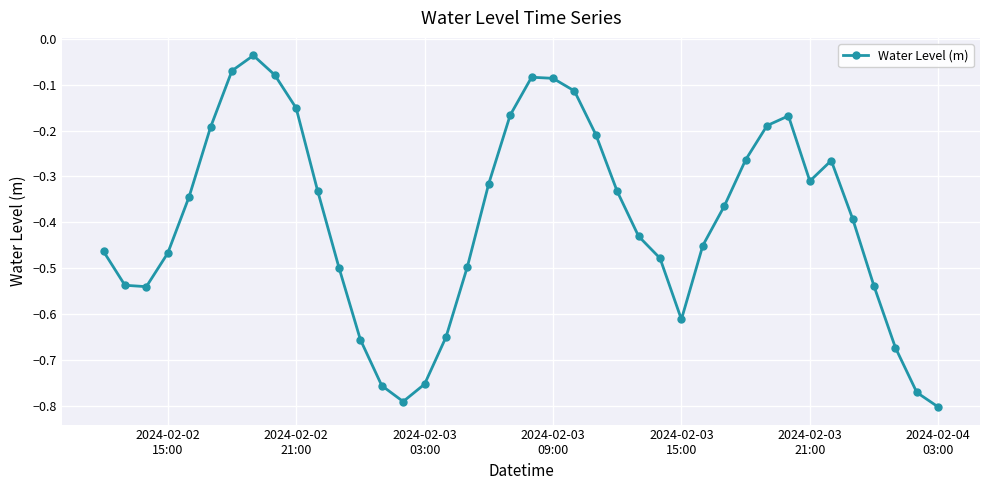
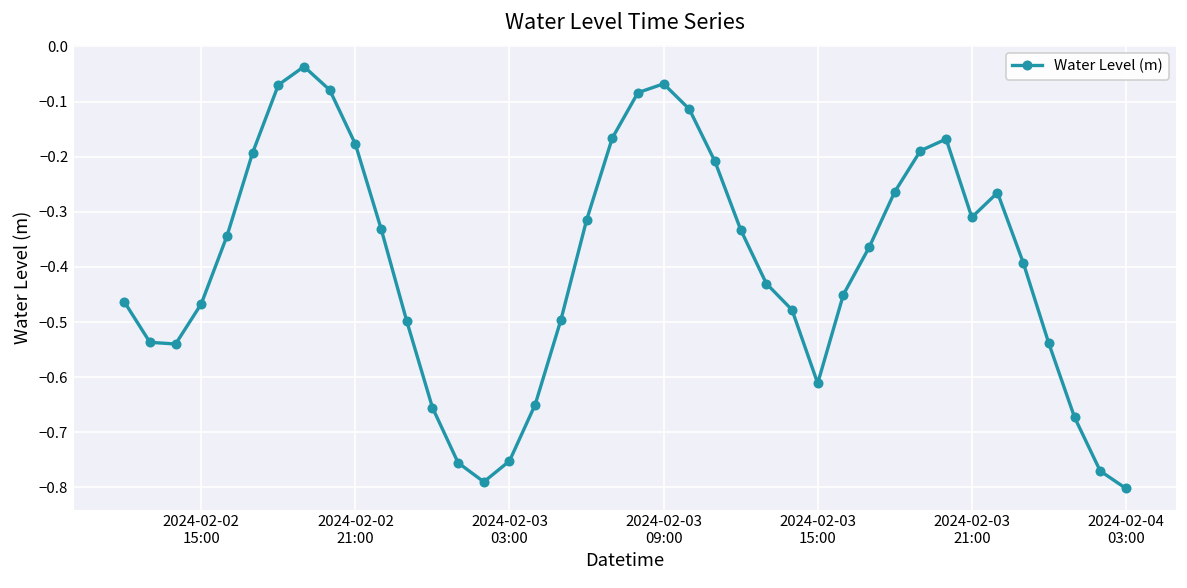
  {
    "2024-02-02 15:00": -0.47,
-   "2024-02-02 21:00": -0.15,
+   "2024-02-02 21:00": -0.18,
    "2024-02-03 03:00": -0.75,
-   "2024-02-03 09:00": -0.09,
+   "2024-02-03 09:00": -0.07,
    "2024-02-03 15:00": -0.61,
    "2024-02-03 21:00": -0.31,
    "2024-02-04 03:00": -0.80
  }
